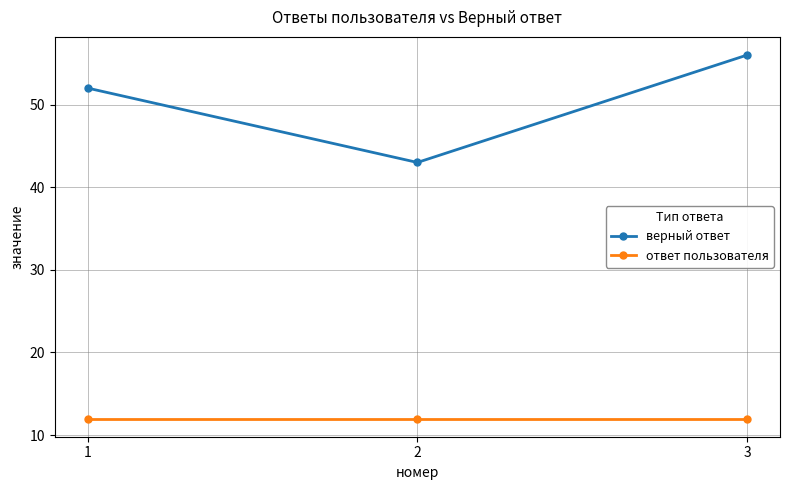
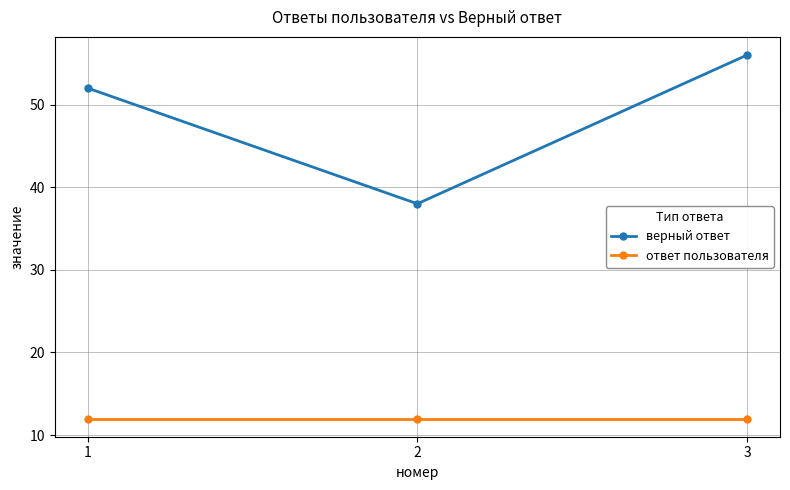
  {
    "верный ответ": {
      "1": 52,
-     "2": 43,
+     "2": 38,
      "3": 56
    },
    "ответ пользователя": {
      "1": 12,
      "2": 12,
      "3": 12
    }
  }
